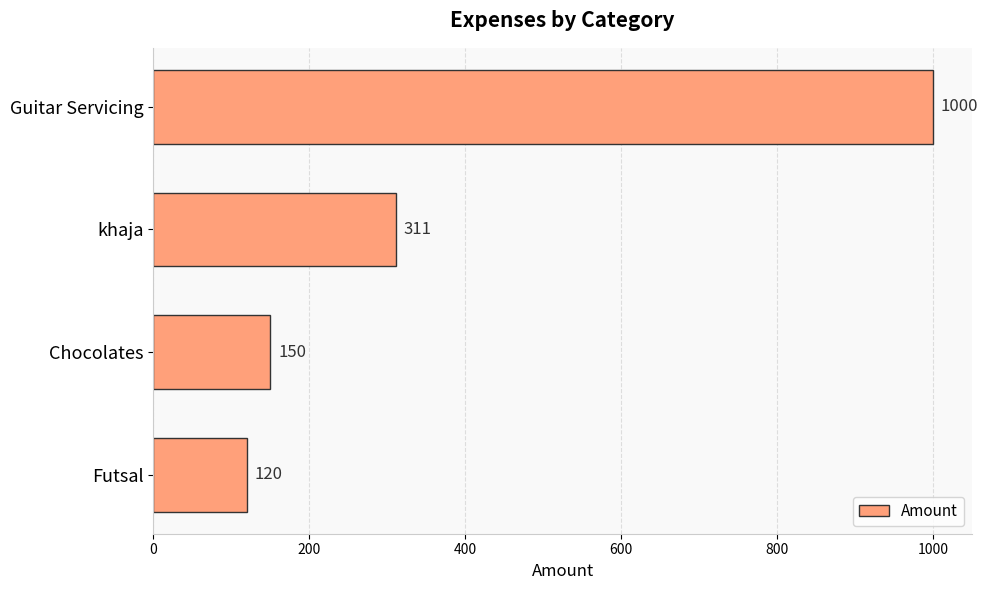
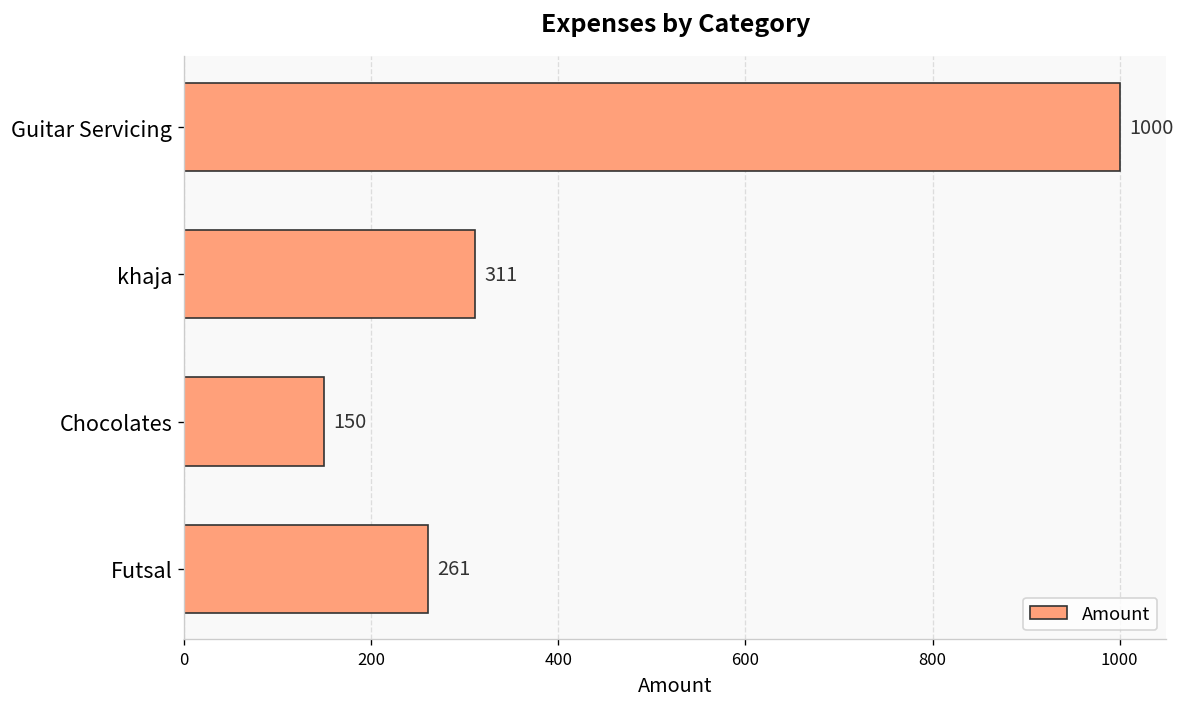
  {
    "Guitar Servicing": 1000,
    "khaja": 311,
    "Chocolates": 150,
-   "Futsal": 120
+   "Futsal": 261
  }
